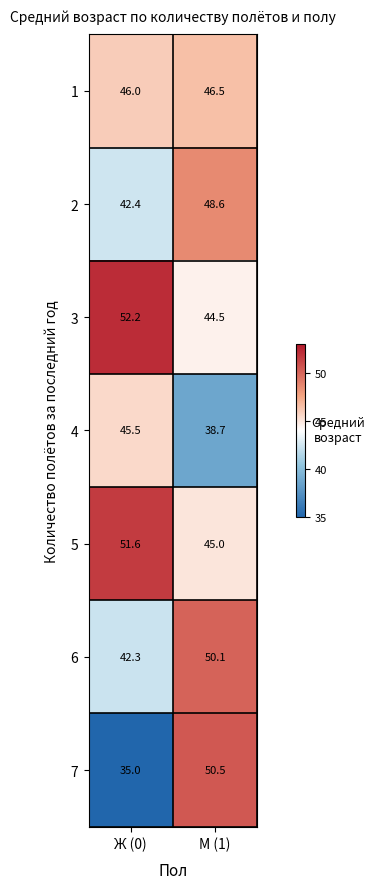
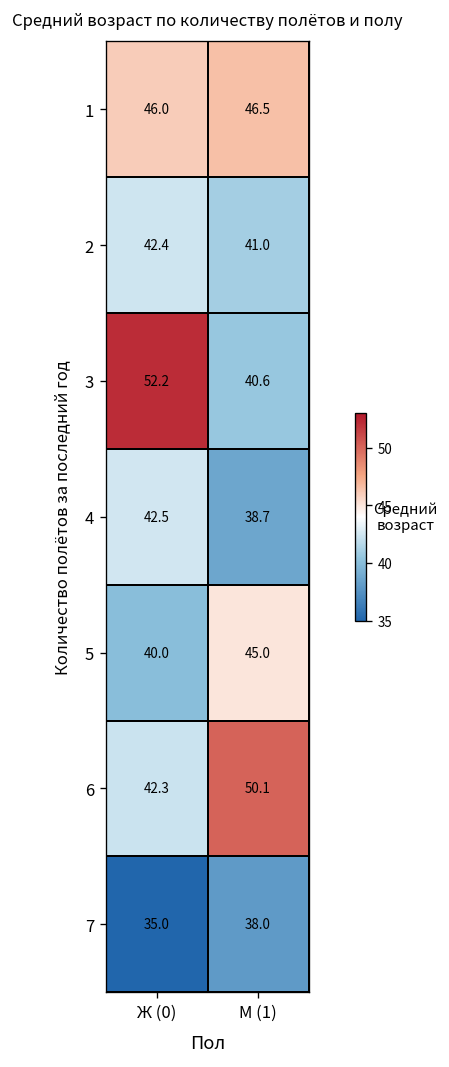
  {
    "1": {
      "Ж (0)": 46.0,
      "М (1)": 46.5
    },
    "2": {
      "Ж (0)": 42.4,
-     "М (1)": 48.6
+     "М (1)": 41.0
    },
    "3": {
      "Ж (0)": 52.2,
-     "М (1)": 44.5
+     "М (1)": 40.6
    },
    "4": {
-     "Ж (0)": 45.5,
+     "Ж (0)": 42.5,
      "М (1)": 38.7
    },
    "5": {
-     "Ж (0)": 51.6,
+     "Ж (0)": 40.0,
      "М (1)": 45.0
    },
    "6": {
      "Ж (0)": 42.3,
      "М (1)": 50.1
    },
    "7": {
      "Ж (0)": 35.0,
-     "М (1)": 50.5
+     "М (1)": 38.0
    }
  }
